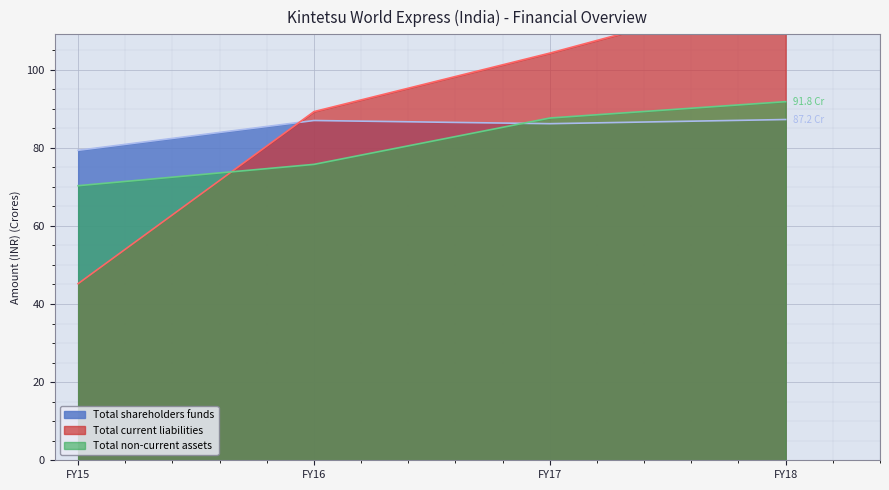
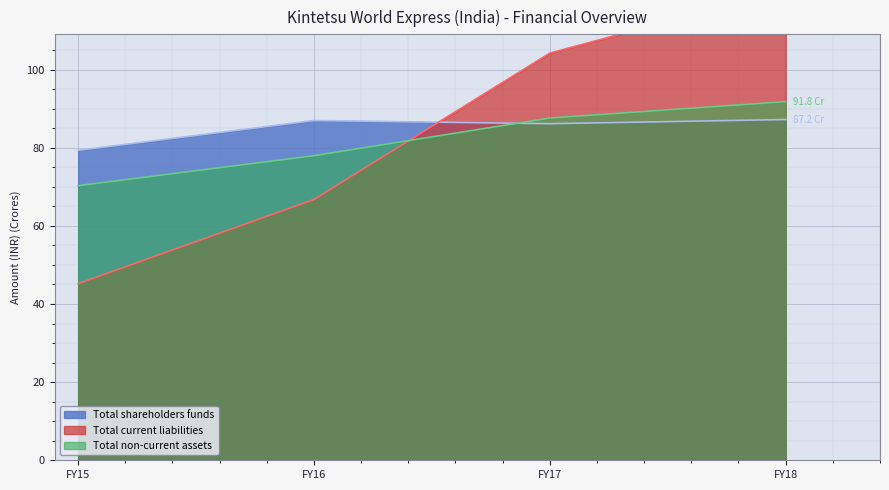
  {
    "Total shareholders funds": {
      "FY18": 87.2
    },
    "Total current liabilities": {
      "FY15": 45,
-     "FY16": 89,
+     "FY16": 67,
      "FY17": 104
    },
    "Total non-current assets": {
      "FY15": 70,
-     "FY16": 76,
+     "FY16": 78,
      "FY17": 88
    }
  }
